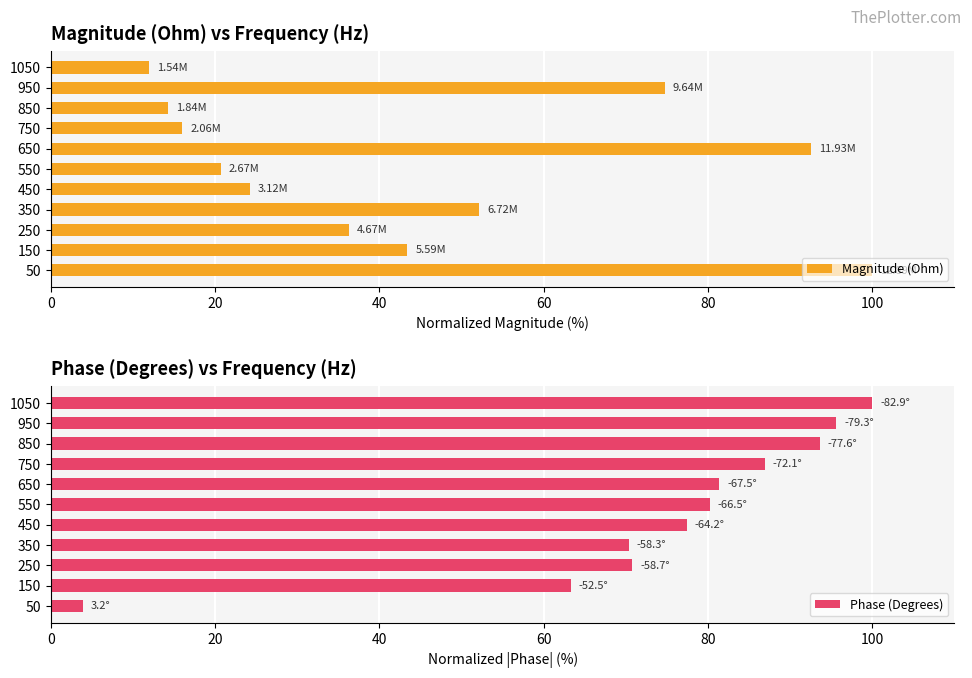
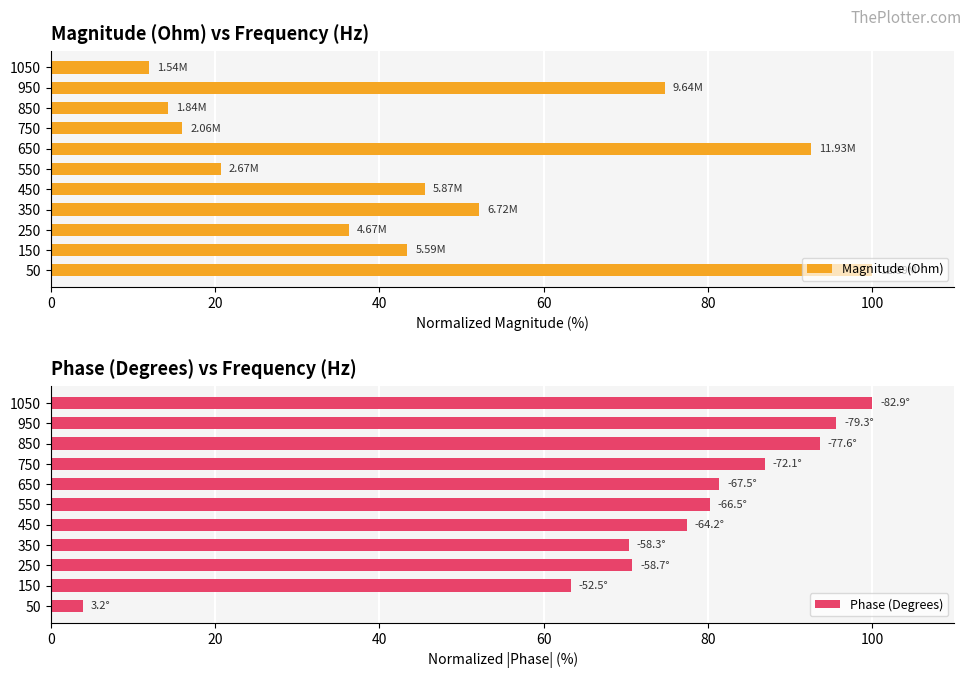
  {
    "Magnitude (Ohm) vs Frequency (Hz)": {
-     "450": "3.12M"
+     "450": "5.87M"
    }
  }
